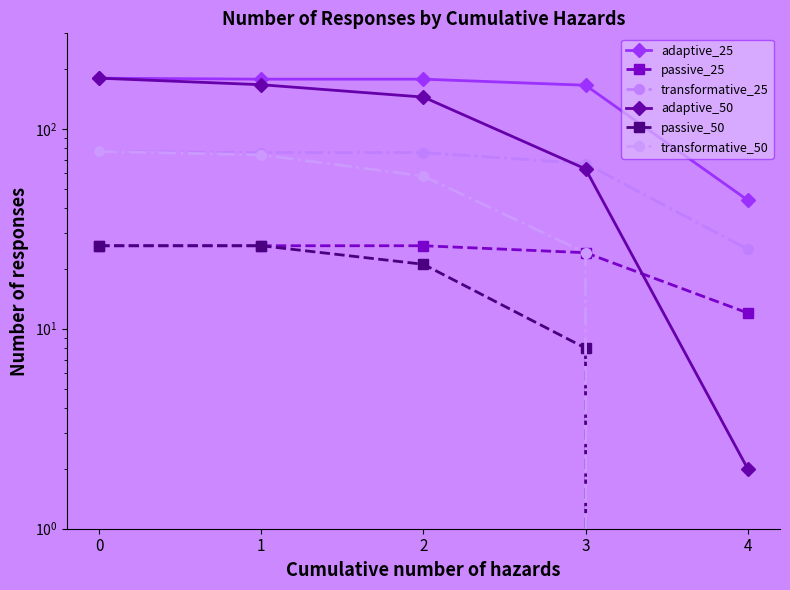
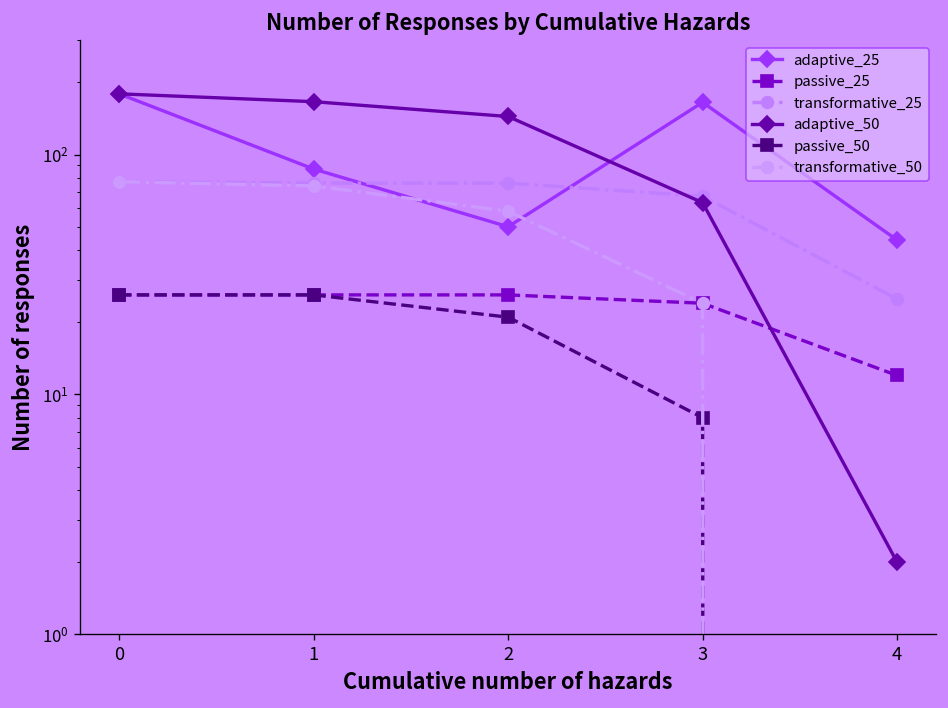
  {
    "adaptive_25": {
-     "1": 180,
-     "2": 180,
+     "1": 90,
+     "2": 50,
      "3": 170,
      "4": 44
    }
  }
